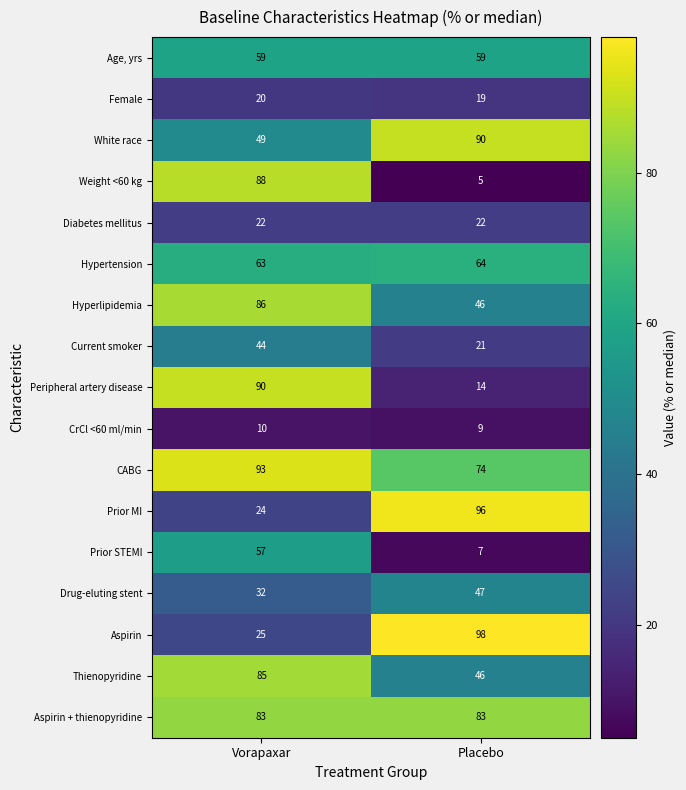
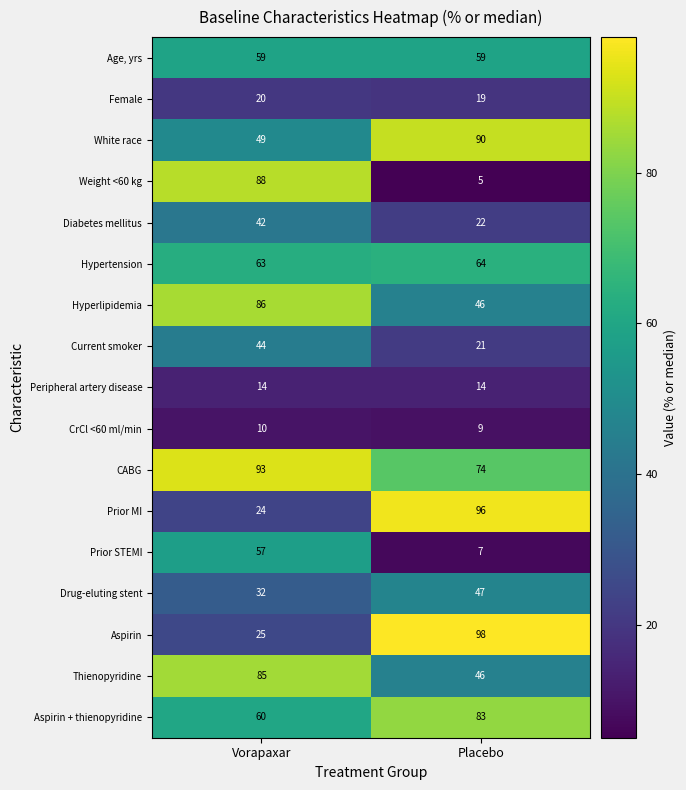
  {
    "Age, yrs": {
      "Vorapaxar": 59,
      "Placebo": 59
    },
    "Female": {
      "Vorapaxar": 20,
      "Placebo": 19
    },
    "White race": {
      "Vorapaxar": 49,
      "Placebo": 90
    },
    "Weight <60 kg": {
      "Vorapaxar": 88,
      "Placebo": 5
    },
    "Diabetes mellitus": {
-     "Vorapaxar": 22,
+     "Vorapaxar": 42,
      "Placebo": 22
    },
    "Hypertension": {
      "Vorapaxar": 63,
      "Placebo": 64
    },
    "Hyperlipidemia": {
      "Vorapaxar": 86,
      "Placebo": 46
    },
    "Current smoker": {
      "Vorapaxar": 44,
      "Placebo": 21
    },
    "Peripheral artery disease": {
-     "Vorapaxar": 90,
+     "Vorapaxar": 14,
      "Placebo": 14
    },
    "CrCl <60 ml/min": {
      "Vorapaxar": 10,
      "Placebo": 9
    },
    "CABG": {
      "Vorapaxar": 93,
      "Placebo": 74
    },
    "Prior MI": {
      "Vorapaxar": 24,
      "Placebo": 96
    },
    "Prior STEMI": {
      "Vorapaxar": 57,
      "Placebo": 7
    },
    "Drug-eluting stent": {
      "Vorapaxar": 32,
      "Placebo": 47
    },
    "Aspirin": {
      "Vorapaxar": 25,
      "Placebo": 98
    },
    "Thienopyridine": {
      "Vorapaxar": 85,
      "Placebo": 46
    },
    "Aspirin + thienopyridine": {
-     "Vorapaxar": 83,
+     "Vorapaxar": 60,
      "Placebo": 83
    }
  }
